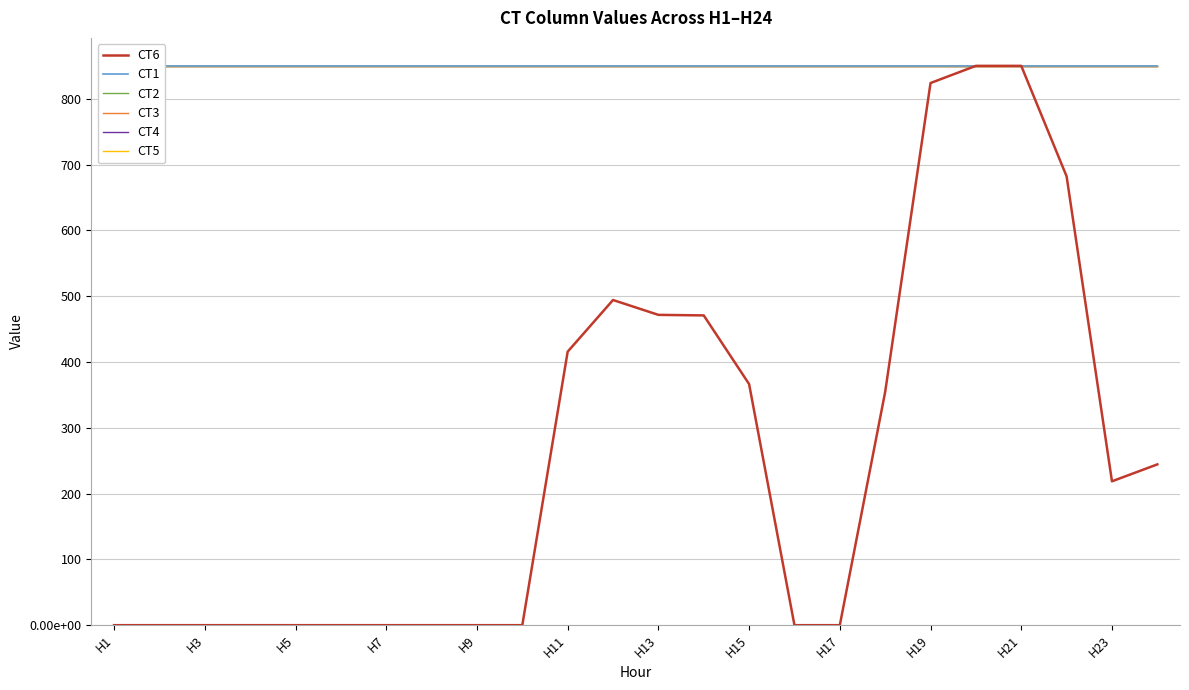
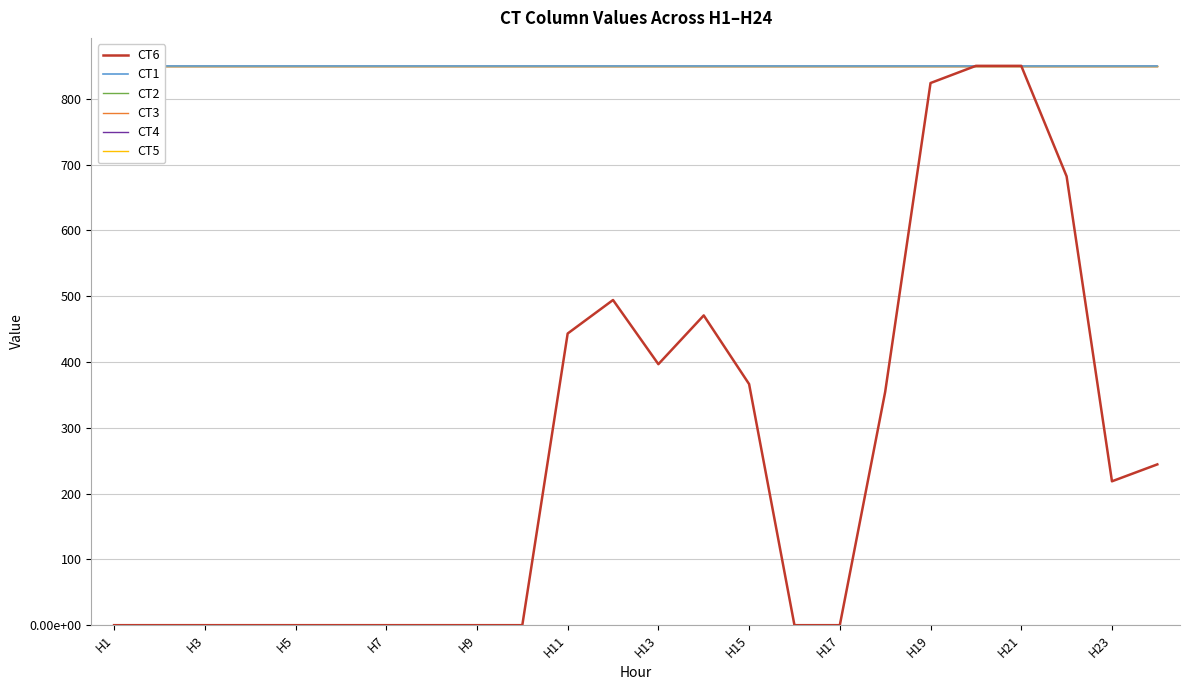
  {
    "CT6": {
      "H1": 0,
      "H3": 0,
      "H5": 0,
      "H7": 0,
      "H9": 0,
-     "H11": 420,
-     "H13": 470,
+     "H11": 440,
+     "H13": 400,
      "H15": 370,
      "H17": 0,
      "H19": 820,
      "H23": 220
    },
    "CT5": {
      "H3": 850,
      "H5": 850,
      "H7": 850,
      "H9": 850,
      "H11": 850,
      "H13": 850,
      "H15": 850,
      "H17": 850,
      "H19": 850,
      "H23": 850
    }
  }
